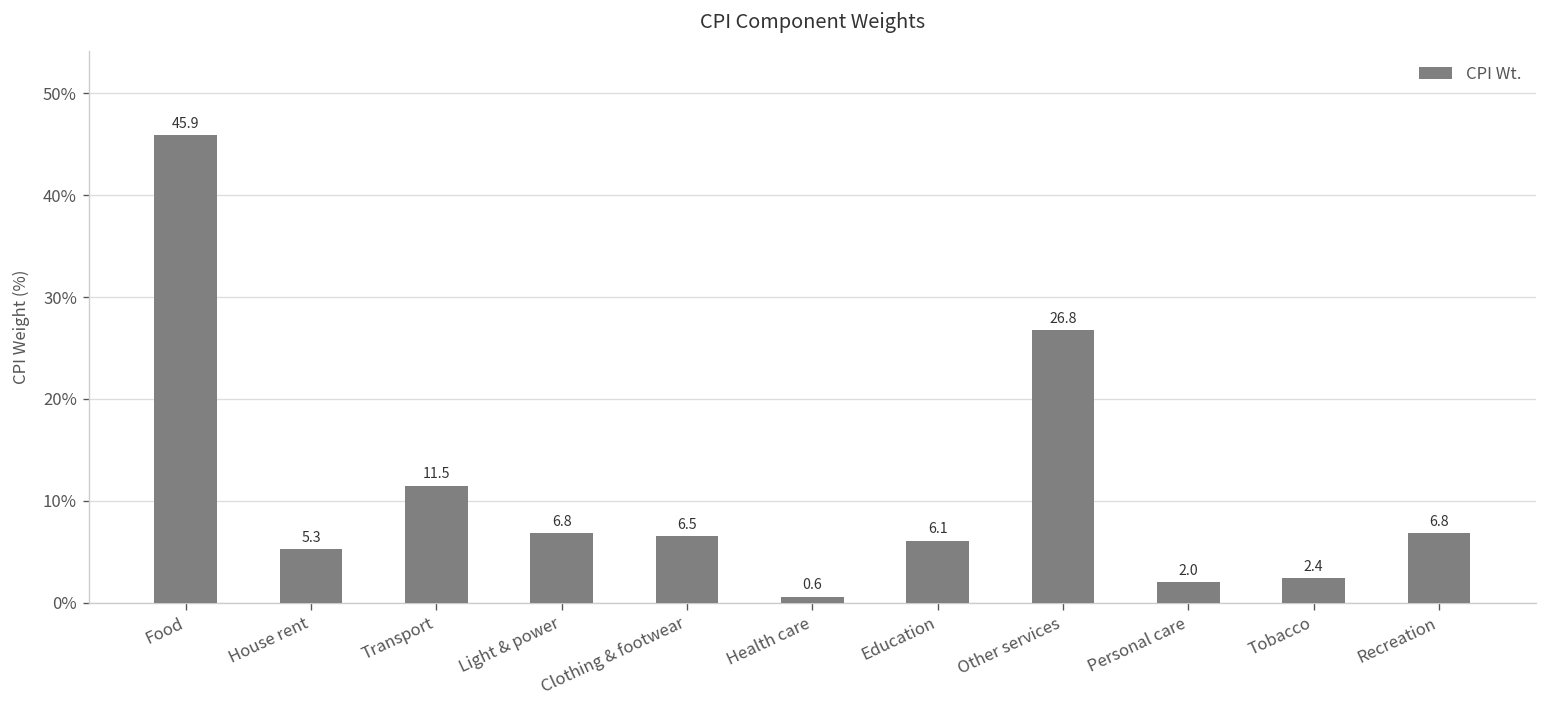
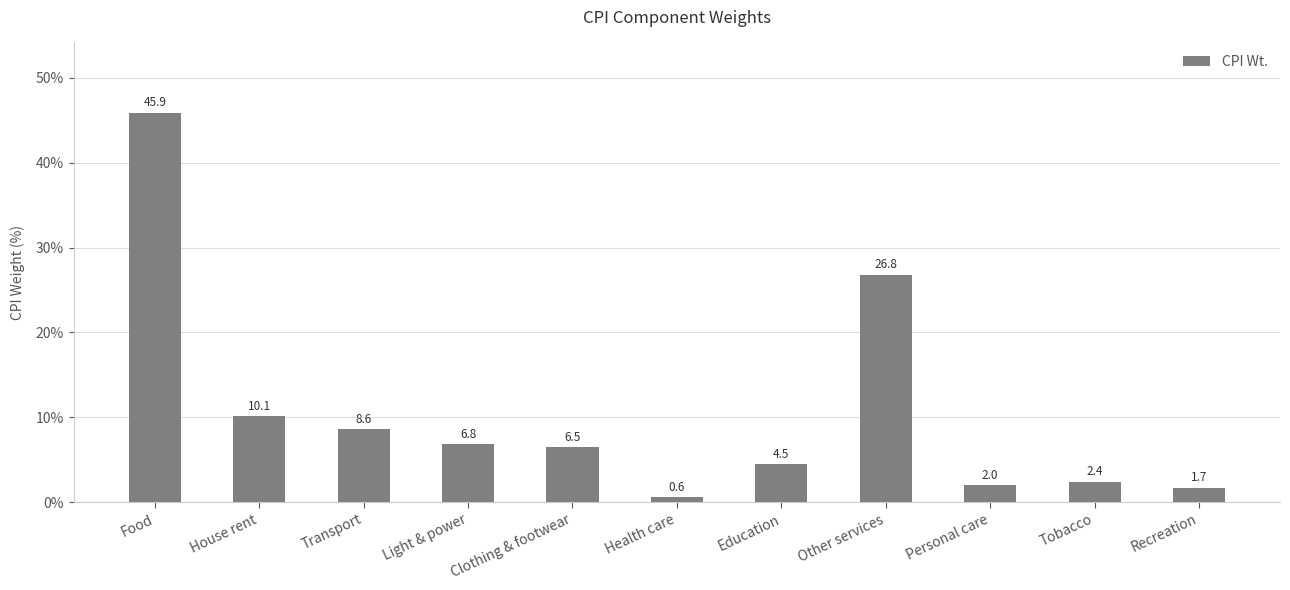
  {
    "Food": 45.9,
-   "House rent": 5.3,
-   "Transport": 11.5,
+   "House rent": 10.1,
+   "Transport": 8.6,
    "Light & power": 6.8,
    "Clothing & footwear": 6.5,
    "Health care": 0.6,
-   "Education": 6.1,
+   "Education": 4.5,
    "Other services": 26.8,
    "Personal care": 2.0,
    "Tobacco": 2.4,
-   "Recreation": 6.8
+   "Recreation": 1.7
  }
